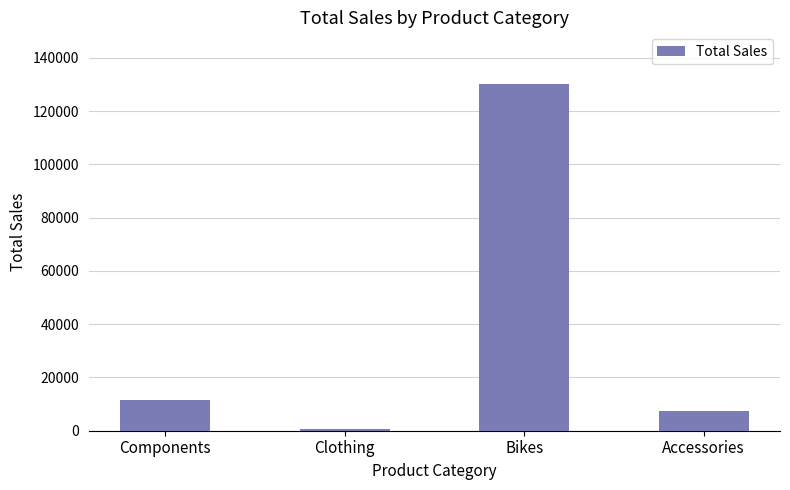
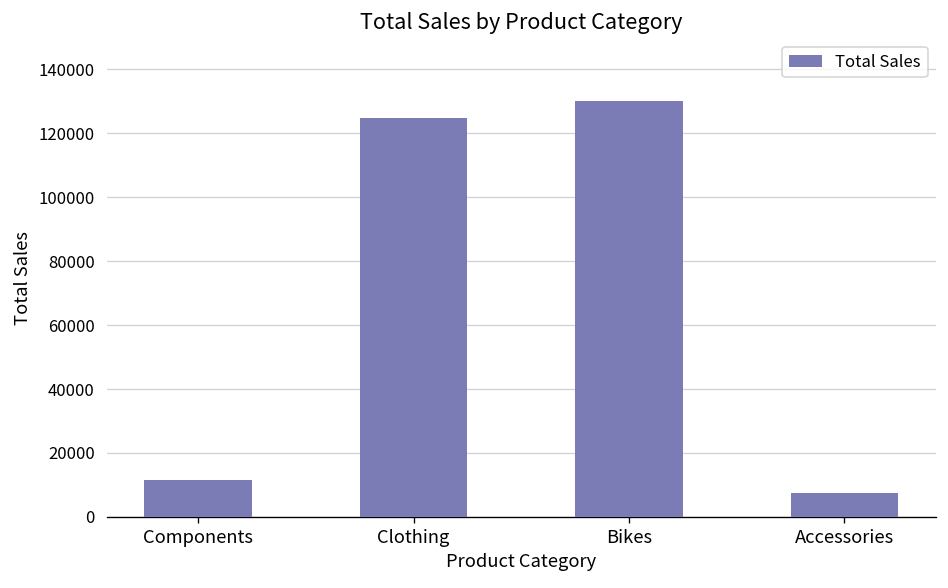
  {
    "Components": 12000,
-   "Clothing": 0,
+   "Clothing": 125000,
    "Bikes": 130000,
    "Accessories": 7000
  }
